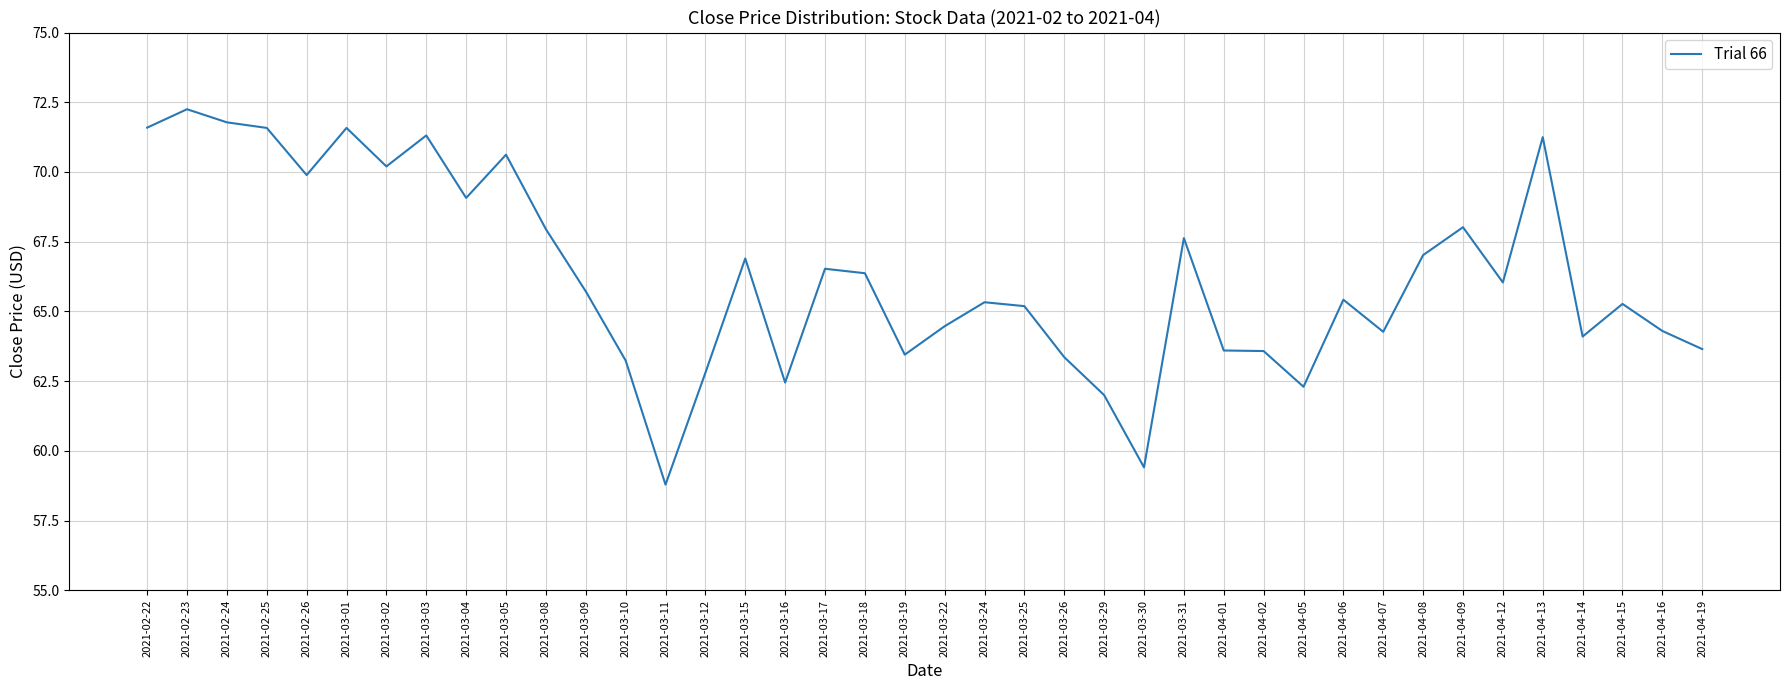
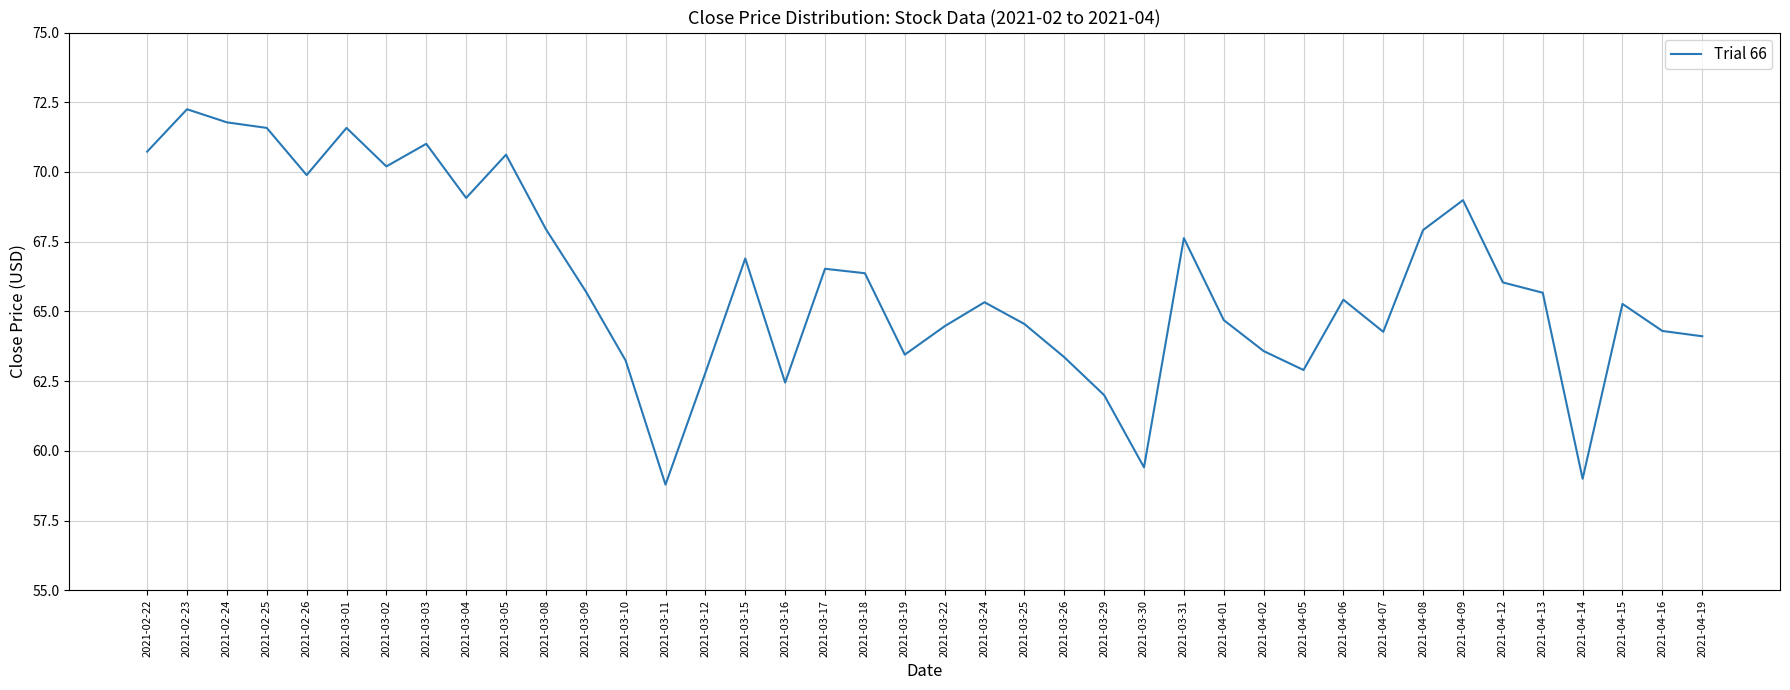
  {
-   "2021-02-22": 71.6,
+   "2021-02-22": 70.7,
    "2021-02-23": 72.3,
    "2021-02-24": 71.8,
    "2021-02-25": 71.6,
    "2021-02-26": 69.9,
    "2021-03-01": 71.6,
    "2021-03-02": 70.2,
-   "2021-03-03": 71.3,
+   "2021-03-03": 71.0,
    "2021-03-04": 69.1,
    "2021-03-05": 70.6,
    "2021-03-08": 68.0,
    "2021-03-09": 65.7,
    "2021-03-10": 63.2,
    "2021-03-11": 58.8,
    "2021-03-12": 62.8,
    "2021-03-15": 66.9,
    "2021-03-16": 62.5,
    "2021-03-17": 66.5,
    "2021-03-18": 66.4,
    "2021-03-19": 63.5,
    "2021-03-22": 64.5,
    "2021-03-24": 65.3,
-   "2021-03-25": 65.2,
+   "2021-03-25": 64.6,
    "2021-03-26": 63.4,
    "2021-03-29": 62.0,
    "2021-03-30": 59.4,
    "2021-03-31": 67.6,
-   "2021-04-01": 63.6,
+   "2021-04-01": 64.7,
    "2021-04-02": 63.6,
-   "2021-04-05": 62.3,
+   "2021-04-05": 62.9,
    "2021-04-06": 65.4,
    "2021-04-07": 64.3,
-   "2021-04-08": 67.0,
-   "2021-04-09": 68.0,
+   "2021-04-08": 67.9,
+   "2021-04-09": 69.0,
    "2021-04-12": 66.0,
-   "2021-04-13": 71.3,
-   "2021-04-14": 64.1,
+   "2021-04-13": 65.7,
+   "2021-04-14": 59.0,
    "2021-04-15": 65.3,
    "2021-04-16": 64.3,
-   "2021-04-19": 63.7
+   "2021-04-19": 64.1
  }
